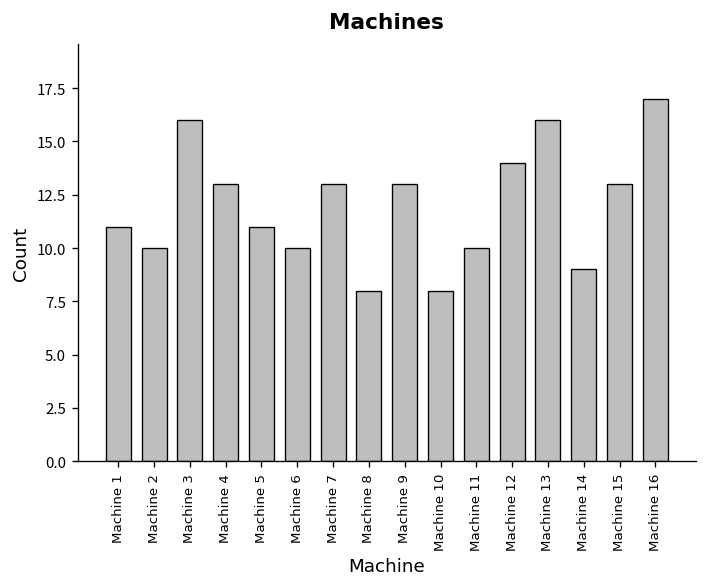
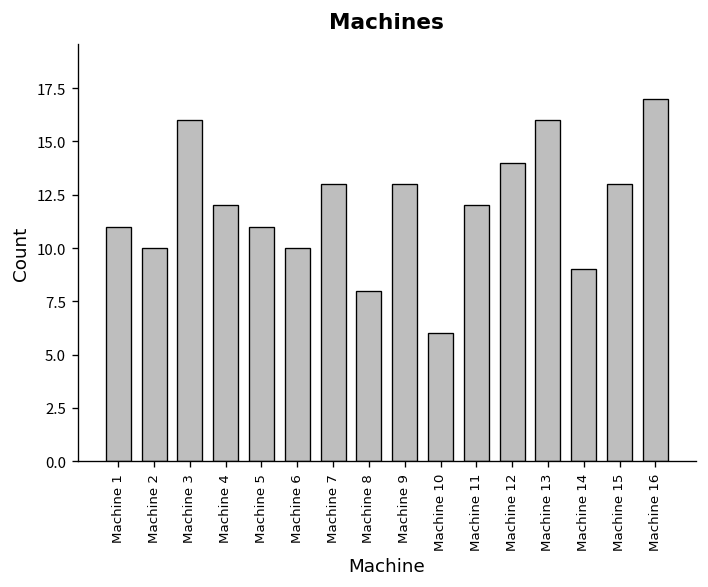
  {
    "Machine 1": 11,
    "Machine 2": 10,
    "Machine 3": 16,
-   "Machine 4": 13,
+   "Machine 4": 12,
    "Machine 5": 11,
    "Machine 6": 10,
    "Machine 7": 13,
    "Machine 8": 8,
    "Machine 9": 13,
-   "Machine 10": 8,
-   "Machine 11": 10,
+   "Machine 10": 6,
+   "Machine 11": 12,
    "Machine 12": 14,
    "Machine 13": 16,
    "Machine 14": 9,
    "Machine 15": 13,
    "Machine 16": 17
  }
